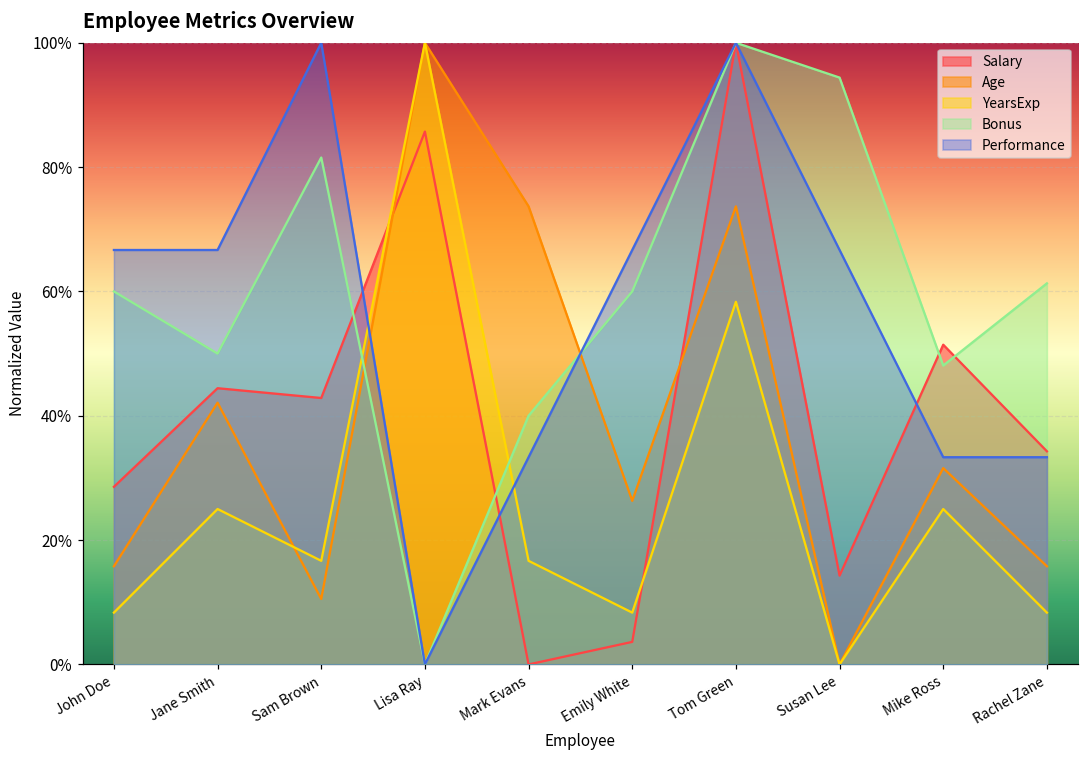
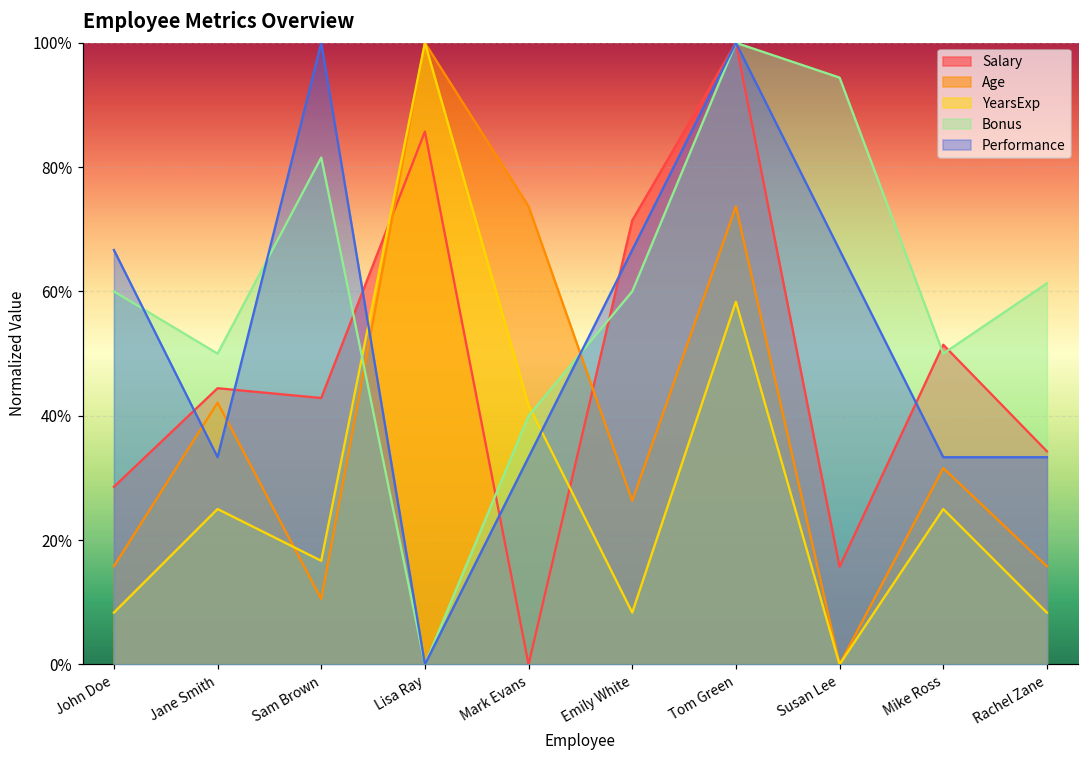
  {
    "Salary": {
      "John Doe": "29%",
      "Jane Smith": "44%",
      "Sam Brown": "43%",
      "Lisa Ray": "86%",
      "Mark Evans": "0%",
-     "Emily White": "4%",
-     "Susan Lee": "14%",
+     "Emily White": "71%",
+     "Susan Lee": "16%",
      "Mike Ross": "51%",
      "Rachel Zane": "34%"
    },
    "Age": {
      "John Doe": "16%",
      "Jane Smith": "42%",
      "Sam Brown": "11%",
      "Mark Evans": "74%",
      "Emily White": "26%",
      "Tom Green": "74%",
      "Mike Ross": "32%",
      "Rachel Zane": "16%"
    },
    "YearsExp": {
      "John Doe": "8%",
      "Jane Smith": "25%",
      "Sam Brown": "17%",
-     "Mark Evans": "17%",
+     "Mark Evans": "42%",
      "Emily White": "8%",
      "Tom Green": "58%",
      "Mike Ross": "25%",
      "Rachel Zane": "8%"
    },
    "Bonus": {
      "John Doe": "60%",
      "Jane Smith": "50%",
      "Sam Brown": "82%",
      "Mark Evans": "40%",
      "Emily White": "60%",
      "Susan Lee": "94%",
-     "Mike Ross": "48%",
+     "Mike Ross": "50%",
      "Rachel Zane": "61%"
    },
    "Performance": {
      "John Doe": "67%",
-     "Jane Smith": "67%",
+     "Jane Smith": "33%",
      "Sam Brown": "100%",
      "Mark Evans": "33%",
      "Emily White": "67%",
      "Susan Lee": "67%",
      "Mike Ross": "33%",
      "Rachel Zane": "33%"
    }
  }
